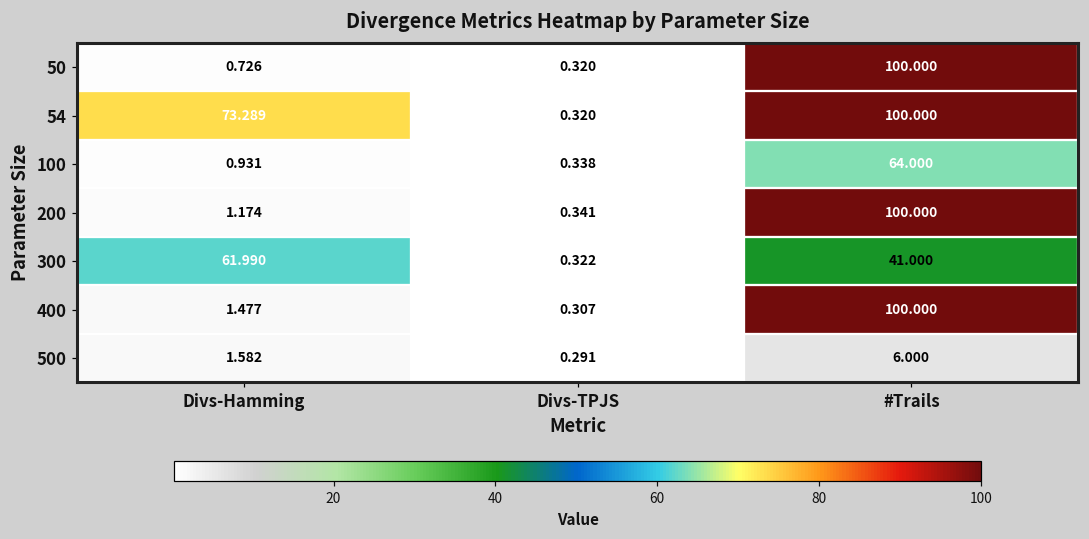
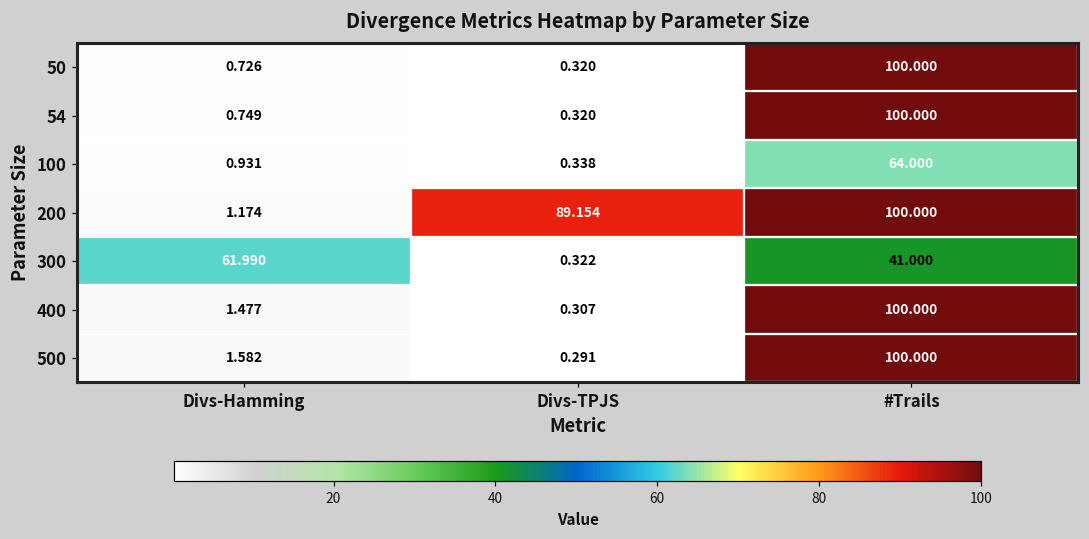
  {
    "50": {
      "Divs-Hamming": 0.726,
      "Divs-TPJS": 0.320,
      "#Trails": 100.000
    },
    "54": {
-     "Divs-Hamming": 73.289,
+     "Divs-Hamming": 0.749,
      "Divs-TPJS": 0.320,
      "#Trails": 100.000
    },
    "100": {
      "Divs-Hamming": 0.931,
      "Divs-TPJS": 0.338,
      "#Trails": 64.000
    },
    "200": {
      "Divs-Hamming": 1.174,
-     "Divs-TPJS": 0.341,
+     "Divs-TPJS": 89.154,
      "#Trails": 100.000
    },
    "300": {
      "Divs-Hamming": 61.990,
      "Divs-TPJS": 0.322,
      "#Trails": 41.000
    },
    "400": {
      "Divs-Hamming": 1.477,
      "Divs-TPJS": 0.307,
      "#Trails": 100.000
    },
    "500": {
      "Divs-Hamming": 1.582,
      "Divs-TPJS": 0.291,
-     "#Trails": 6.000
+     "#Trails": 100.000
    }
  }
